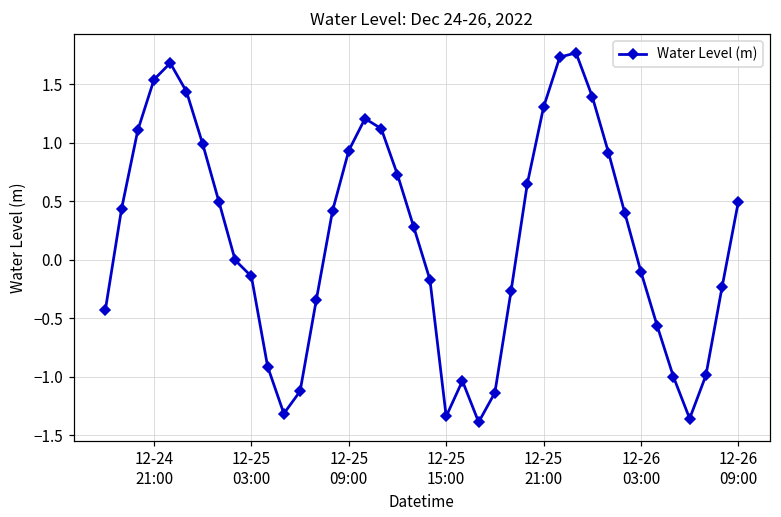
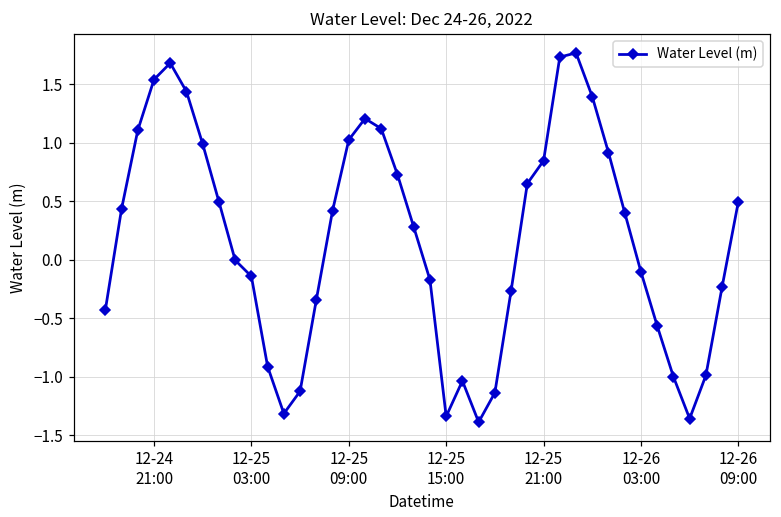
  {
    "12-24 21:00": 1.54,
    "12-25 03:00": -0.14,
-   "12-25 09:00": 0.93,
+   "12-25 09:00": 1.02,
    "12-25 15:00": -1.34,
-   "12-25 21:00": 1.30,
+   "12-25 21:00": 0.85,
    "12-26 03:00": -0.10,
    "12-26 09:00": 0.50
  }
